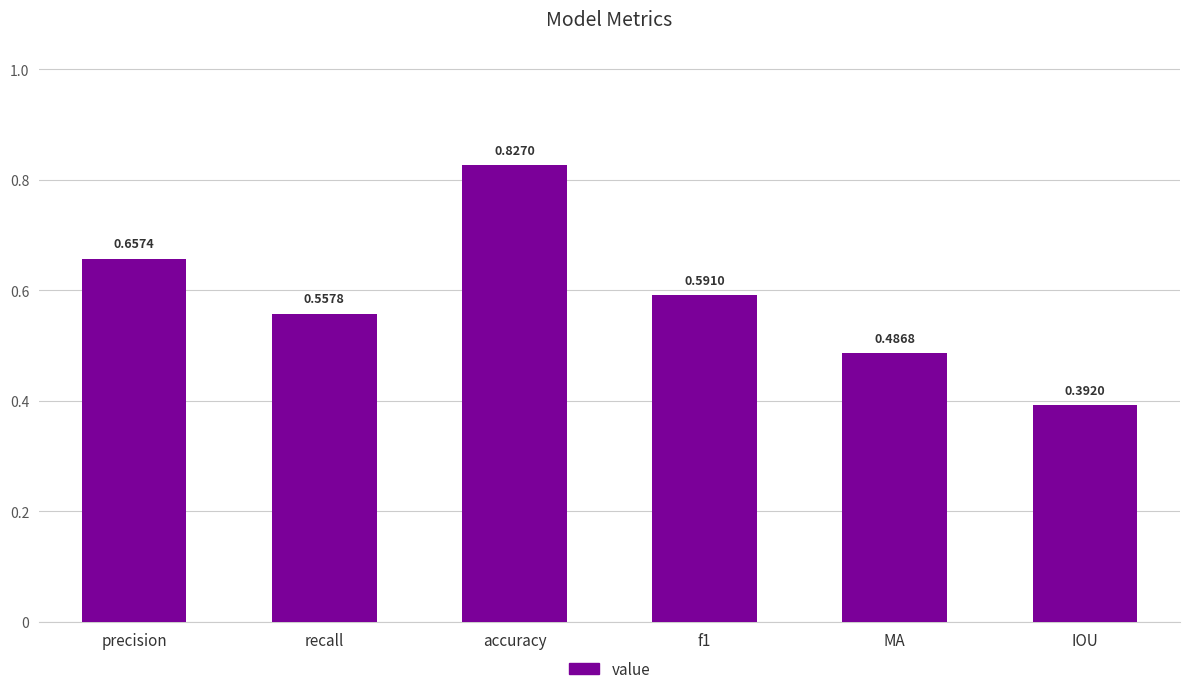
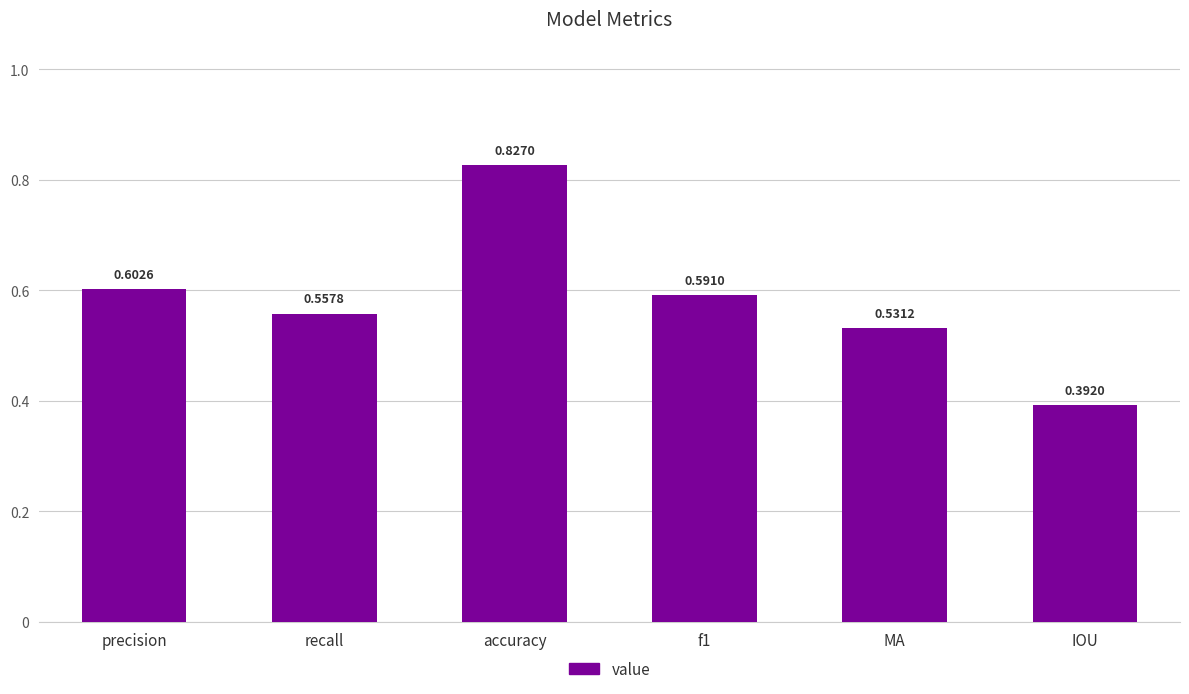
  {
-   "precision": 0.6574,
+   "precision": 0.6026,
    "recall": 0.5578,
    "accuracy": 0.8270,
    "f1": 0.5910,
-   "MA": 0.4868,
+   "MA": 0.5312,
    "IOU": 0.3920
  }
